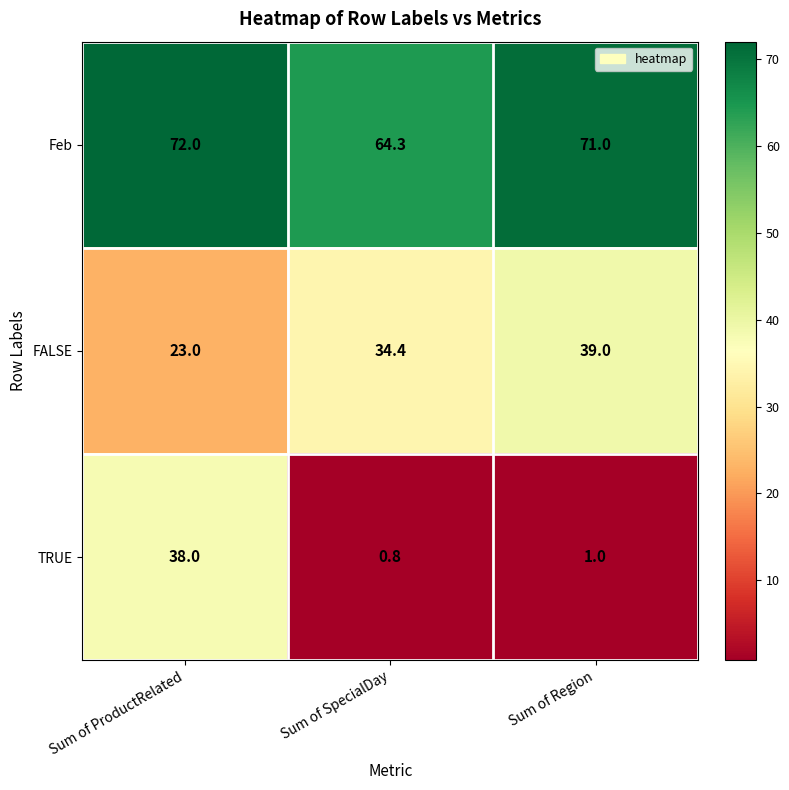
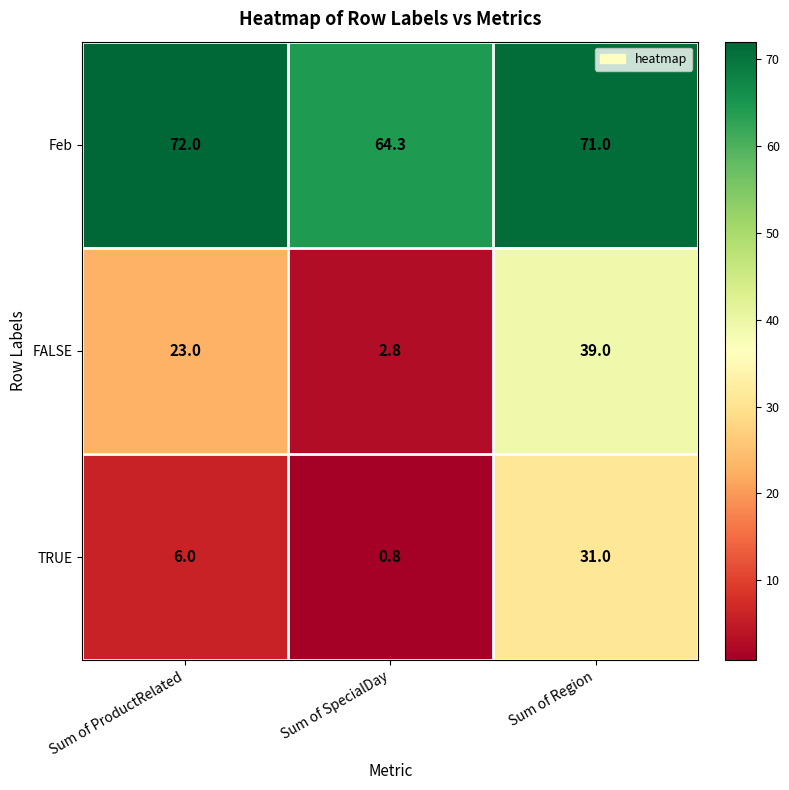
  {
    "Feb": {
      "Sum of ProductRelated": 72.0,
      "Sum of SpecialDay": 64.3,
      "Sum of Region": 71.0
    },
    "FALSE": {
      "Sum of ProductRelated": 23.0,
-     "Sum of SpecialDay": 34.4,
+     "Sum of SpecialDay": 2.8,
      "Sum of Region": 39.0
    },
    "TRUE": {
-     "Sum of ProductRelated": 38.0,
+     "Sum of ProductRelated": 6.0,
      "Sum of SpecialDay": 0.8,
-     "Sum of Region": 1.0
+     "Sum of Region": 31.0
    }
  }
